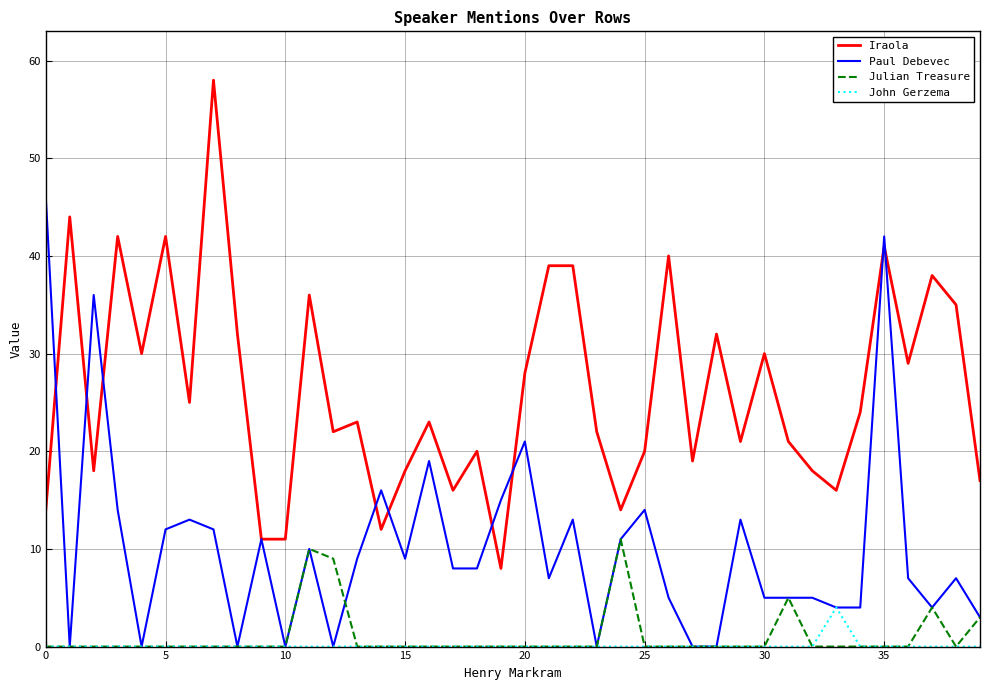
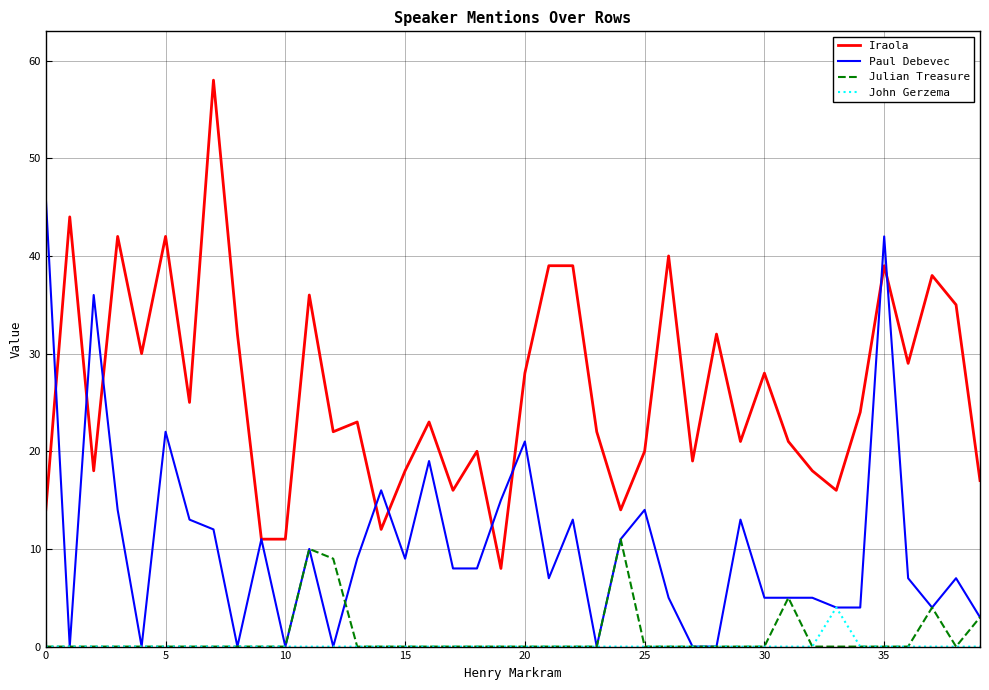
  {
    "Iraola": {
      "0": 14,
      "5": 42,
      "10": 11,
      "15": 18,
      "20": 28,
      "25": 20,
-     "30": 30,
-     "35": 41
+     "30": 28,
+     "35": 39
    },
    "Paul Debevec": {
      "0": 46,
-     "5": 12,
+     "5": 22,
      "15": 9,
      "20": 21,
      "25": 14,
      "30": 5,
      "35": 42
    }
  }
